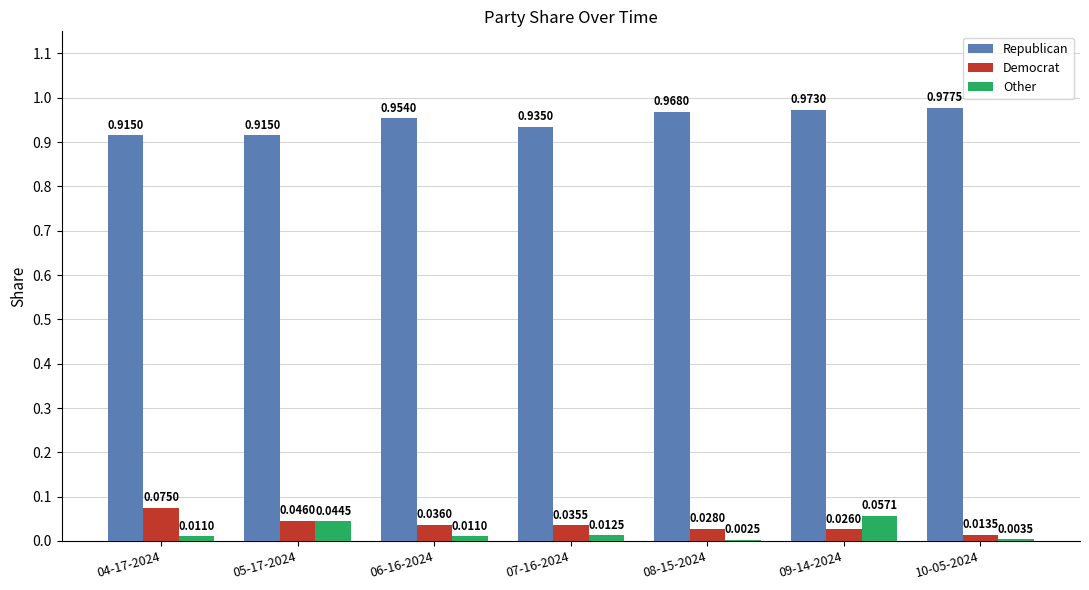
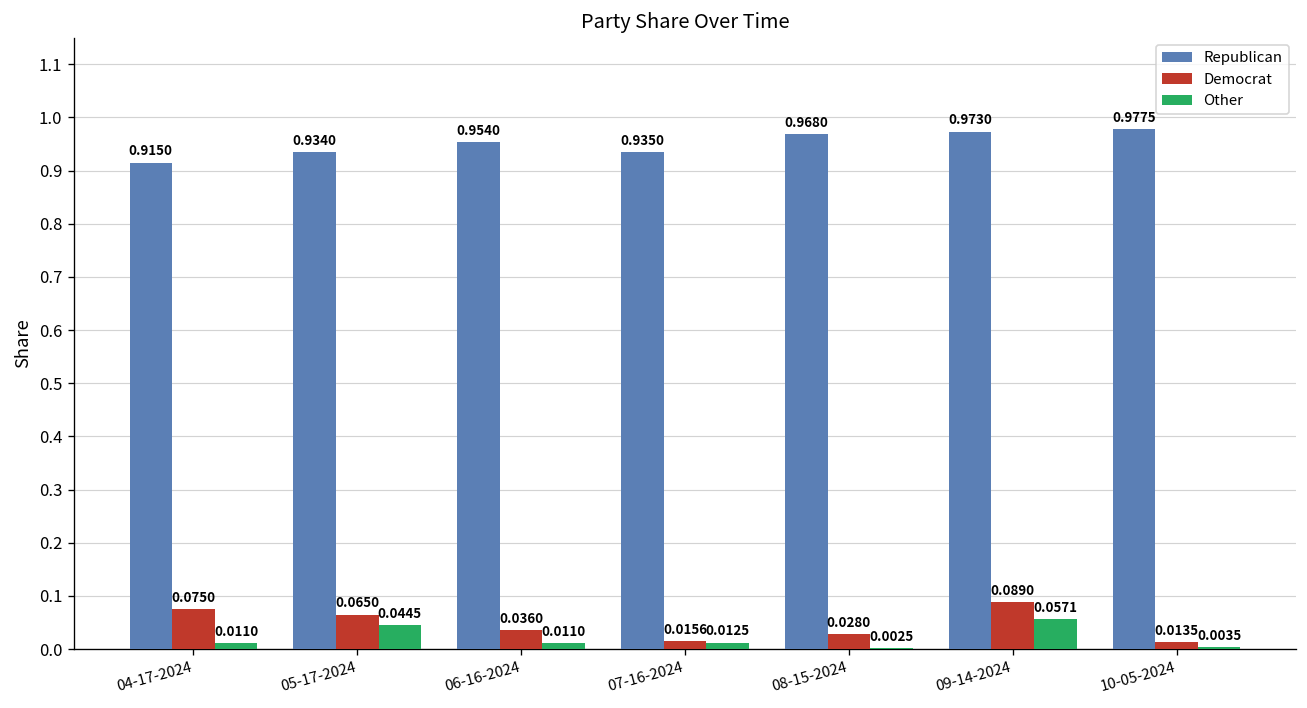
  {
    "Republican": {
      "04-17-2024": 0.9150,
-     "05-17-2024": 0.9150,
+     "05-17-2024": 0.9340,
      "06-16-2024": 0.9540,
      "07-16-2024": 0.9350,
      "08-15-2024": 0.9680,
      "09-14-2024": 0.9730,
      "10-05-2024": 0.9775
    },
    "Democrat": {
      "04-17-2024": 0.0750,
-     "05-17-2024": 0.0460,
+     "05-17-2024": 0.0650,
      "06-16-2024": 0.0360,
-     "07-16-2024": 0.0355,
+     "07-16-2024": 0.0156,
      "08-15-2024": 0.0280,
-     "09-14-2024": 0.0260,
+     "09-14-2024": 0.0890,
      "10-05-2024": 0.0135
    },
    "Other": {
      "04-17-2024": 0.0110,
      "05-17-2024": 0.0445,
      "06-16-2024": 0.0110,
      "07-16-2024": 0.0125,
      "08-15-2024": 0.0025,
      "09-14-2024": 0.0571,
      "10-05-2024": 0.0035
    }
  }
